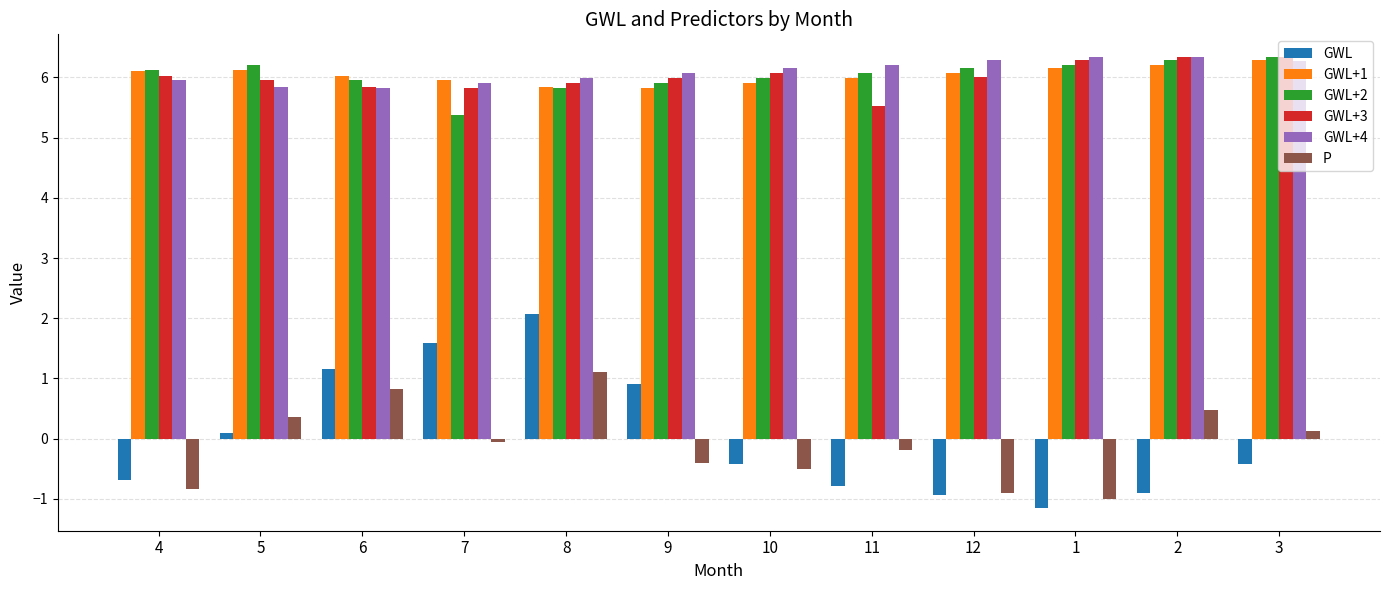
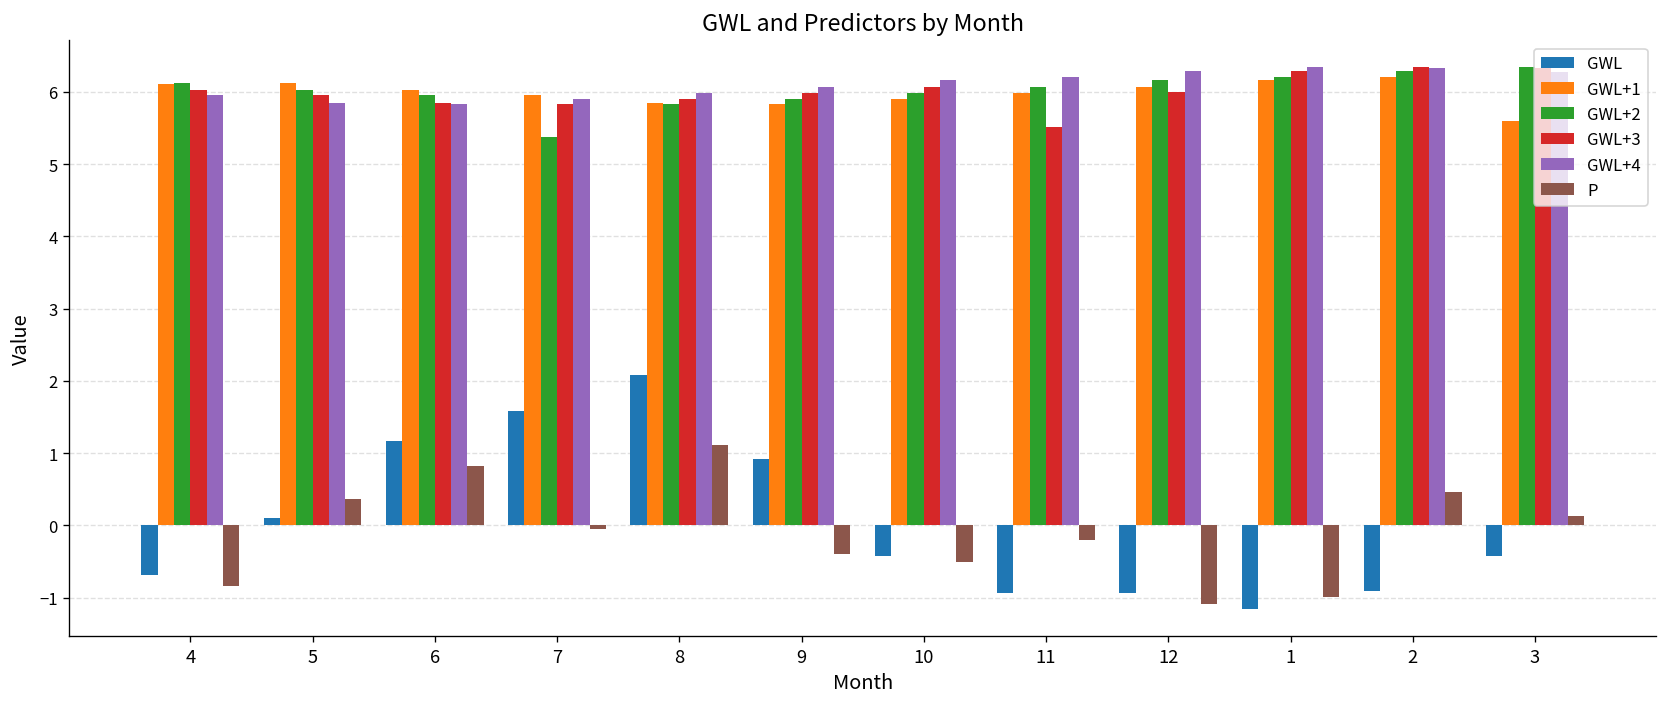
  {
    "GWL": {
      "4": -0.7,
      "5": 0.1,
      "6": 1.2,
      "7": 1.6,
      "8": 2.1,
      "9": 0.9,
      "10": -0.4,
-     "11": -0.8,
+     "11": -0.9,
      "12": -0.9,
      "1": -1.2,
      "2": -0.9,
      "3": -0.4
    },
    "GWL+1": {
      "4": 6.1,
      "5": 6.1,
      "6": 6.0,
      "7": 6.0,
      "8": 5.8,
      "9": 5.8,
      "10": 5.9,
      "11": 6.0,
      "12": 6.1,
      "1": 6.2,
      "2": 6.2,
-     "3": 6.3
+     "3": 5.6
    },
    "GWL+2": {
      "4": 6.1,
-     "5": 6.2,
+     "5": 6.0,
      "6": 6.0,
      "7": 5.4,
      "8": 5.8,
      "9": 5.9,
      "10": 6.0,
      "11": 6.1,
      "12": 6.2,
      "1": 6.2,
      "2": 6.3,
      "3": 6.3
    },
    "GWL+3": {
      "4": 6.0,
      "5": 6.0,
      "6": 5.8,
      "7": 5.8,
      "8": 5.9,
      "9": 6.0,
      "10": 6.1,
      "11": 5.5,
      "12": 6.0,
      "1": 6.3,
      "2": 6.3
    },
    "GWL+4": {
      "4": 6.0,
      "5": 5.8,
      "6": 5.8,
      "7": 5.9,
      "8": 6.0,
      "9": 6.1,
      "10": 6.2,
      "11": 6.2,
      "12": 6.3,
      "1": 6.3,
      "2": 6.3
    },
    "P": {
      "4": -0.8,
      "5": 0.4,
      "6": 0.8,
      "7": 0.0,
      "8": 1.1,
      "9": -0.4,
      "10": -0.5,
      "11": -0.2,
-     "12": -0.9,
+     "12": -1.1,
      "1": -1.0,
      "2": 0.5,
      "3": 0.1
    }
  }
